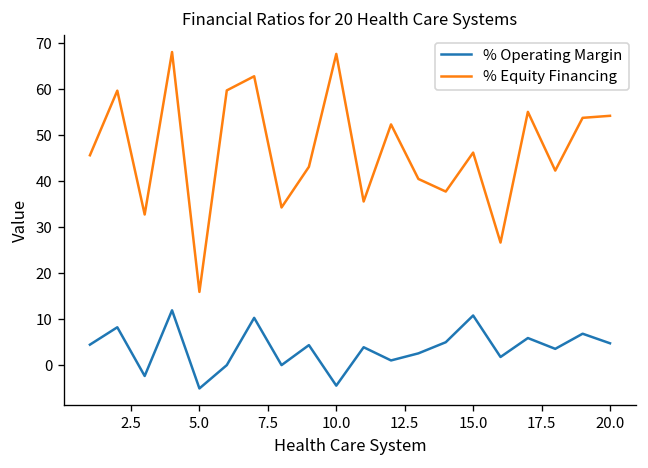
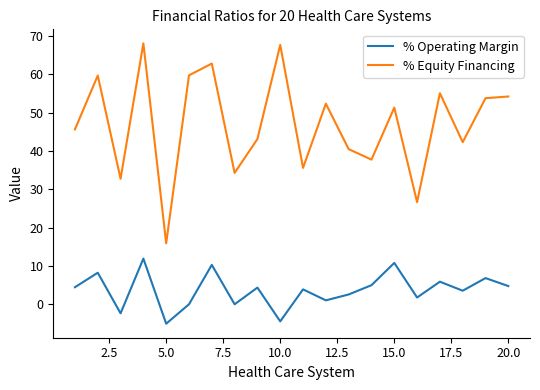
  {
    "% Operating Margin": {
      "5.0": -5,
      "10.0": -4,
      "15.0": 11,
      "20.0": 5
    },
    "% Equity Financing": {
      "5.0": 16,
      "10.0": 68,
-     "15.0": 46,
+     "15.0": 51,
      "20.0": 54
    }
  }
